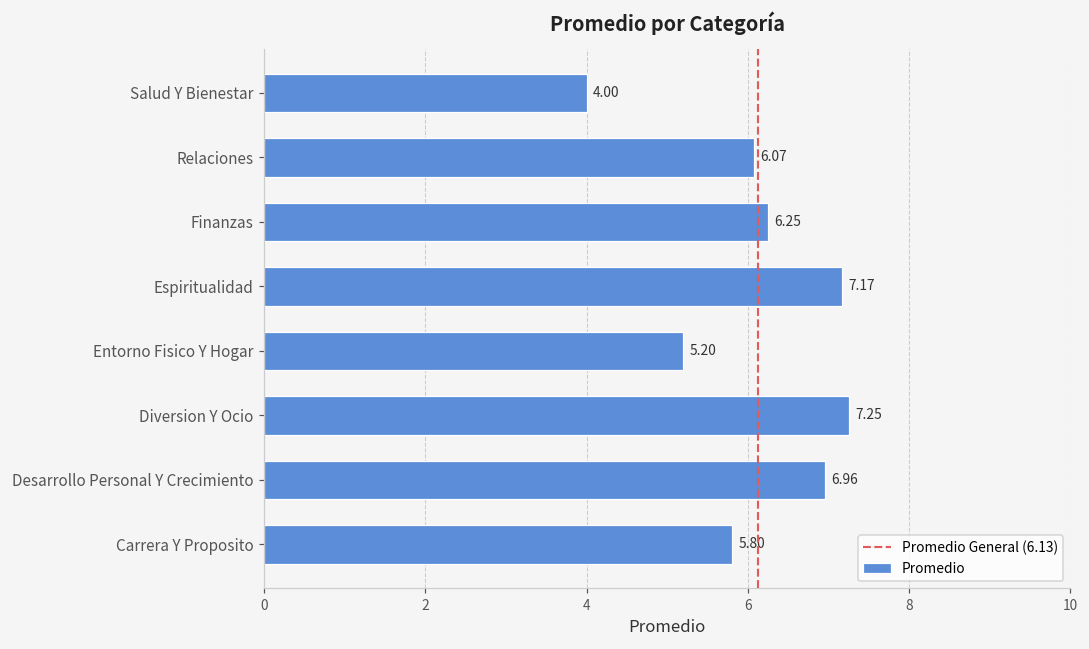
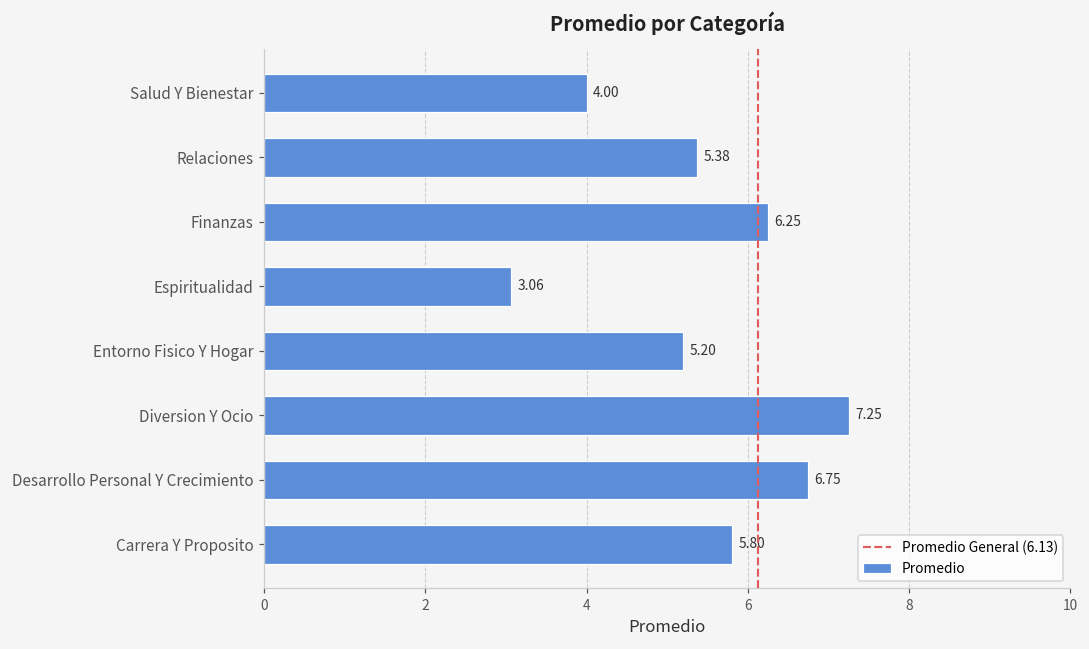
  {
    "Salud Y Bienestar": 4.00,
-   "Relaciones": 6.07,
+   "Relaciones": 5.38,
    "Finanzas": 6.25,
-   "Espiritualidad": 7.17,
+   "Espiritualidad": 3.06,
    "Entorno Fisico Y Hogar": 5.20,
    "Diversion Y Ocio": 7.25,
-   "Desarrollo Personal Y Crecimiento": 6.96,
+   "Desarrollo Personal Y Crecimiento": 6.75,
    "Carrera Y Proposito": 5.80
  }
